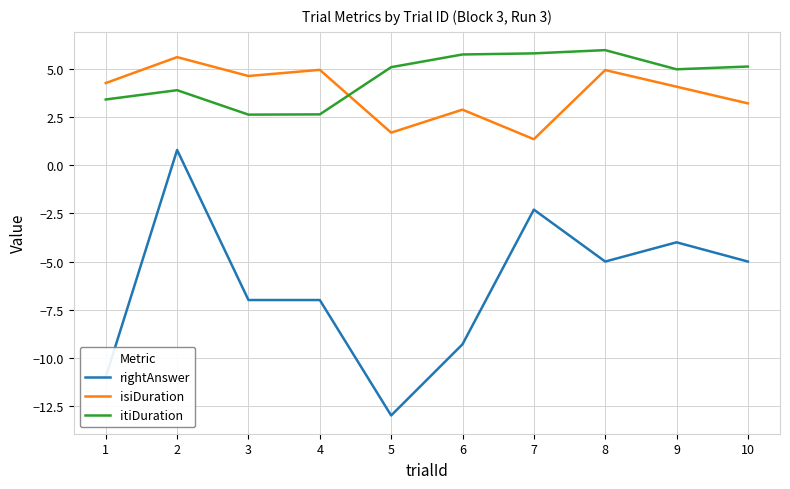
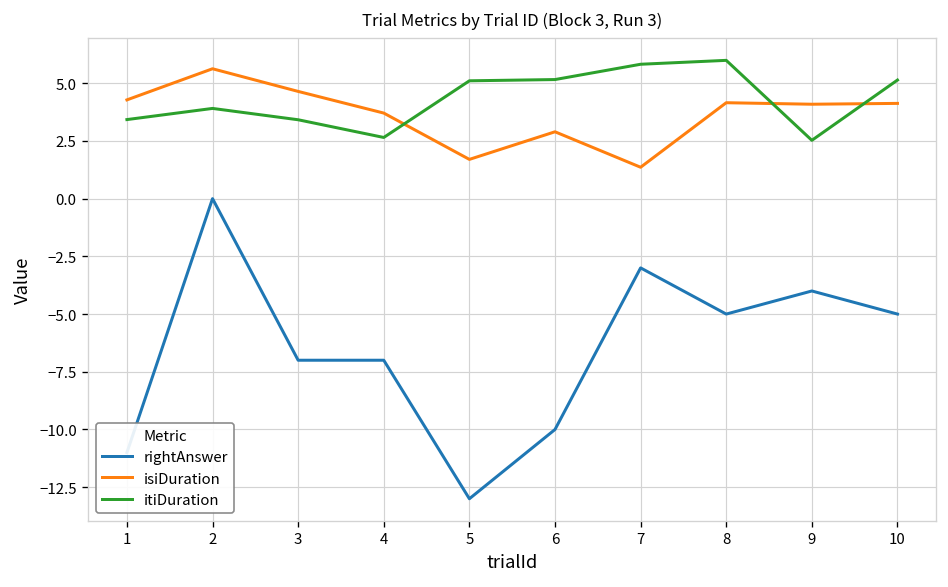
  {
    "rightAnswer": {
-     "2": 0.8,
+     "2": 0.0,
      "3": -7.0,
      "4": -7.0,
      "5": -13.0,
-     "6": -9.3,
-     "7": -2.3,
+     "6": -10.0,
+     "7": -3.0,
      "8": -5.0,
      "9": -4.0,
      "10": -5.0
    },
    "isiDuration": {
      "1": 4.3,
      "2": 5.6,
      "3": 4.6,
-     "4": 5.0,
+     "4": 3.7,
      "5": 1.7,
      "6": 2.9,
      "7": 1.4,
-     "8": 5.0,
+     "8": 4.2,
      "9": 4.1,
-     "10": 3.2
+     "10": 4.1
    },
    "itiDuration": {
      "1": 3.4,
      "2": 3.9,
-     "3": 2.6,
+     "3": 3.4,
      "4": 2.6,
      "5": 5.1,
-     "6": 5.8,
+     "6": 5.2,
      "7": 5.8,
      "8": 6.0,
-     "9": 5.0,
+     "9": 2.5,
      "10": 5.1
    }
  }
